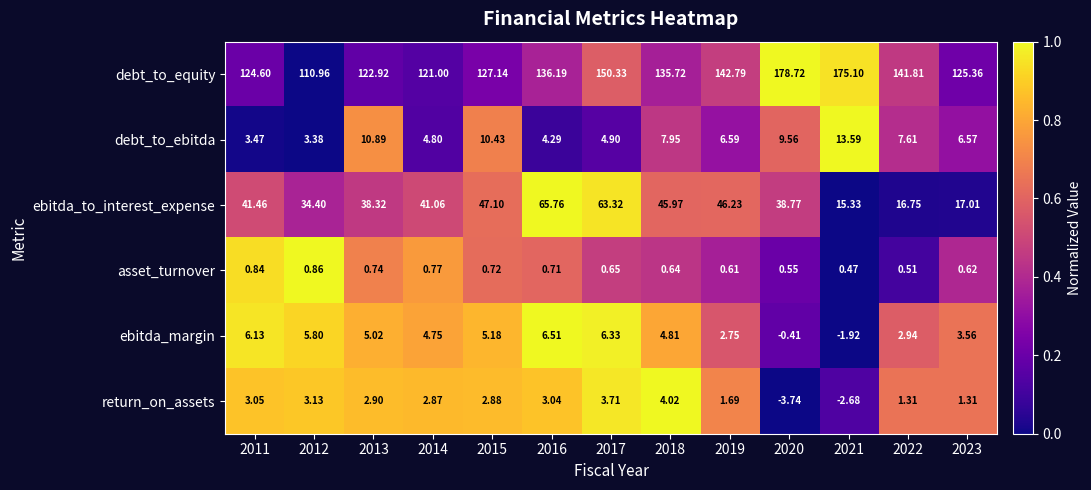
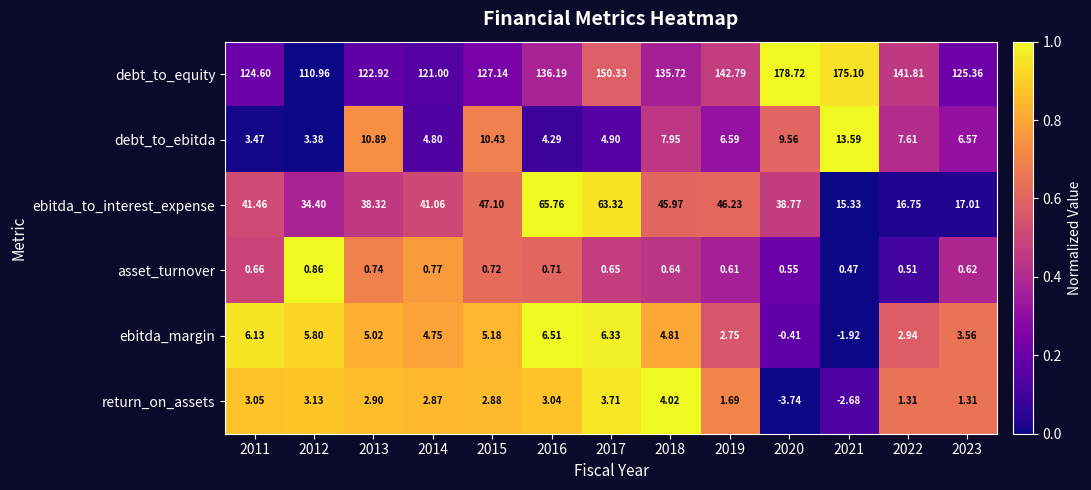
  {
    "debt_to_equity": {
      "2011": 124.60,
      "2012": 110.96,
      "2013": 122.92,
      "2014": 121.00,
      "2015": 127.14,
      "2016": 136.19,
      "2017": 150.33,
      "2018": 135.72,
      "2019": 142.79,
      "2020": 178.72,
      "2021": 175.10,
      "2022": 141.81,
      "2023": 125.36
    },
    "debt_to_ebitda": {
      "2011": 3.47,
      "2012": 3.38,
      "2013": 10.89,
      "2014": 4.80,
      "2015": 10.43,
      "2016": 4.29,
      "2017": 4.90,
      "2018": 7.95,
      "2019": 6.59,
      "2020": 9.56,
      "2021": 13.59,
      "2022": 7.61,
      "2023": 6.57
    },
    "ebitda_to_interest_expense": {
      "2011": 41.46,
      "2012": 34.40,
      "2013": 38.32,
      "2014": 41.06,
      "2015": 47.10,
      "2016": 65.76,
      "2017": 63.32,
      "2018": 45.97,
      "2019": 46.23,
      "2020": 38.77,
      "2021": 15.33,
      "2022": 16.75,
      "2023": 17.01
    },
    "asset_turnover": {
-     "2011": 0.84,
+     "2011": 0.66,
      "2012": 0.86,
      "2013": 0.74,
      "2014": 0.77,
      "2015": 0.72,
      "2016": 0.71,
      "2017": 0.65,
      "2018": 0.64,
      "2019": 0.61,
      "2020": 0.55,
      "2021": 0.47,
      "2022": 0.51,
      "2023": 0.62
    },
    "ebitda_margin": {
      "2011": 6.13,
      "2012": 5.80,
      "2013": 5.02,
      "2014": 4.75,
      "2015": 5.18,
      "2016": 6.51,
      "2017": 6.33,
      "2018": 4.81,
      "2019": 2.75,
      "2020": -0.41,
      "2021": -1.92,
      "2022": 2.94,
      "2023": 3.56
    },
    "return_on_assets": {
      "2011": 3.05,
      "2012": 3.13,
      "2013": 2.90,
      "2014": 2.87,
      "2015": 2.88,
      "2016": 3.04,
      "2017": 3.71,
      "2018": 4.02,
      "2019": 1.69,
      "2020": -3.74,
      "2021": -2.68,
      "2022": 1.31,
      "2023": 1.31
    }
  }
